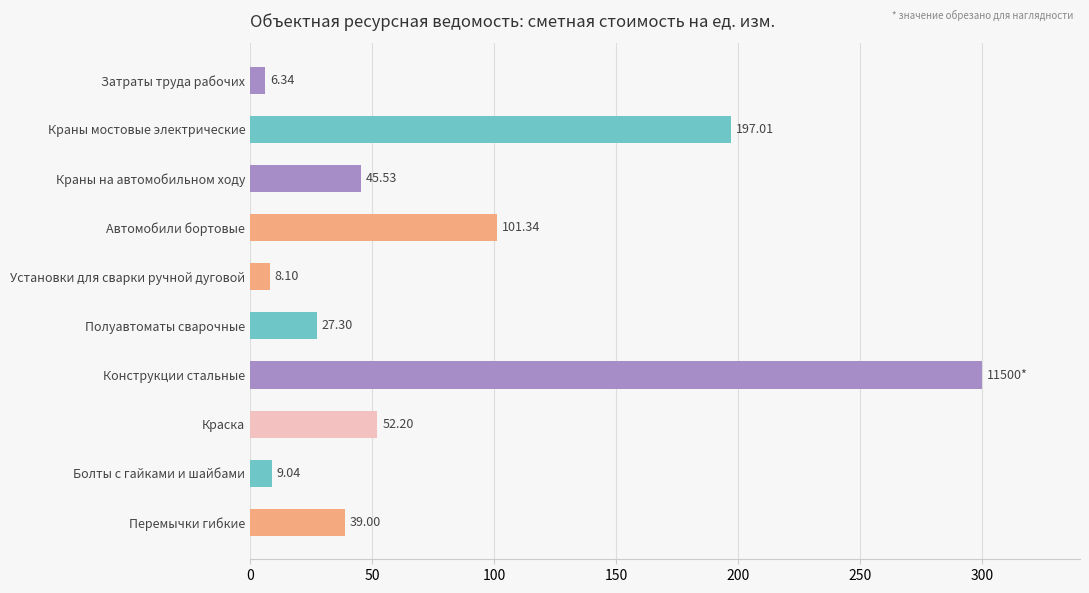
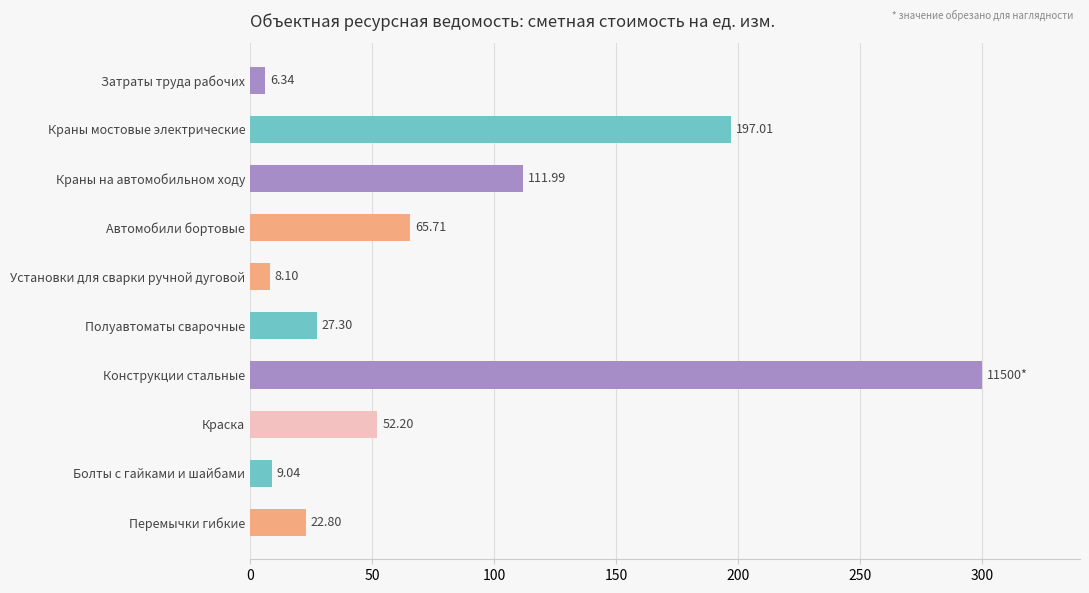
  {
    "Затраты труда рабочих": 6.34,
    "Краны мостовые электрические": 197.01,
-   "Краны на автомобильном ходу": 45.53,
-   "Автомобили бортовые": 101.34,
+   "Краны на автомобильном ходу": 111.99,
+   "Автомобили бортовые": 65.71,
    "Установки для сварки ручной дуговой": 8.10,
    "Полуавтоматы сварочные": 27.30,
    "Краска": 52.20,
    "Болты с гайками и шайбами": 9.04,
-   "Перемычки гибкие": 39.00
+   "Перемычки гибкие": 22.80
  }
